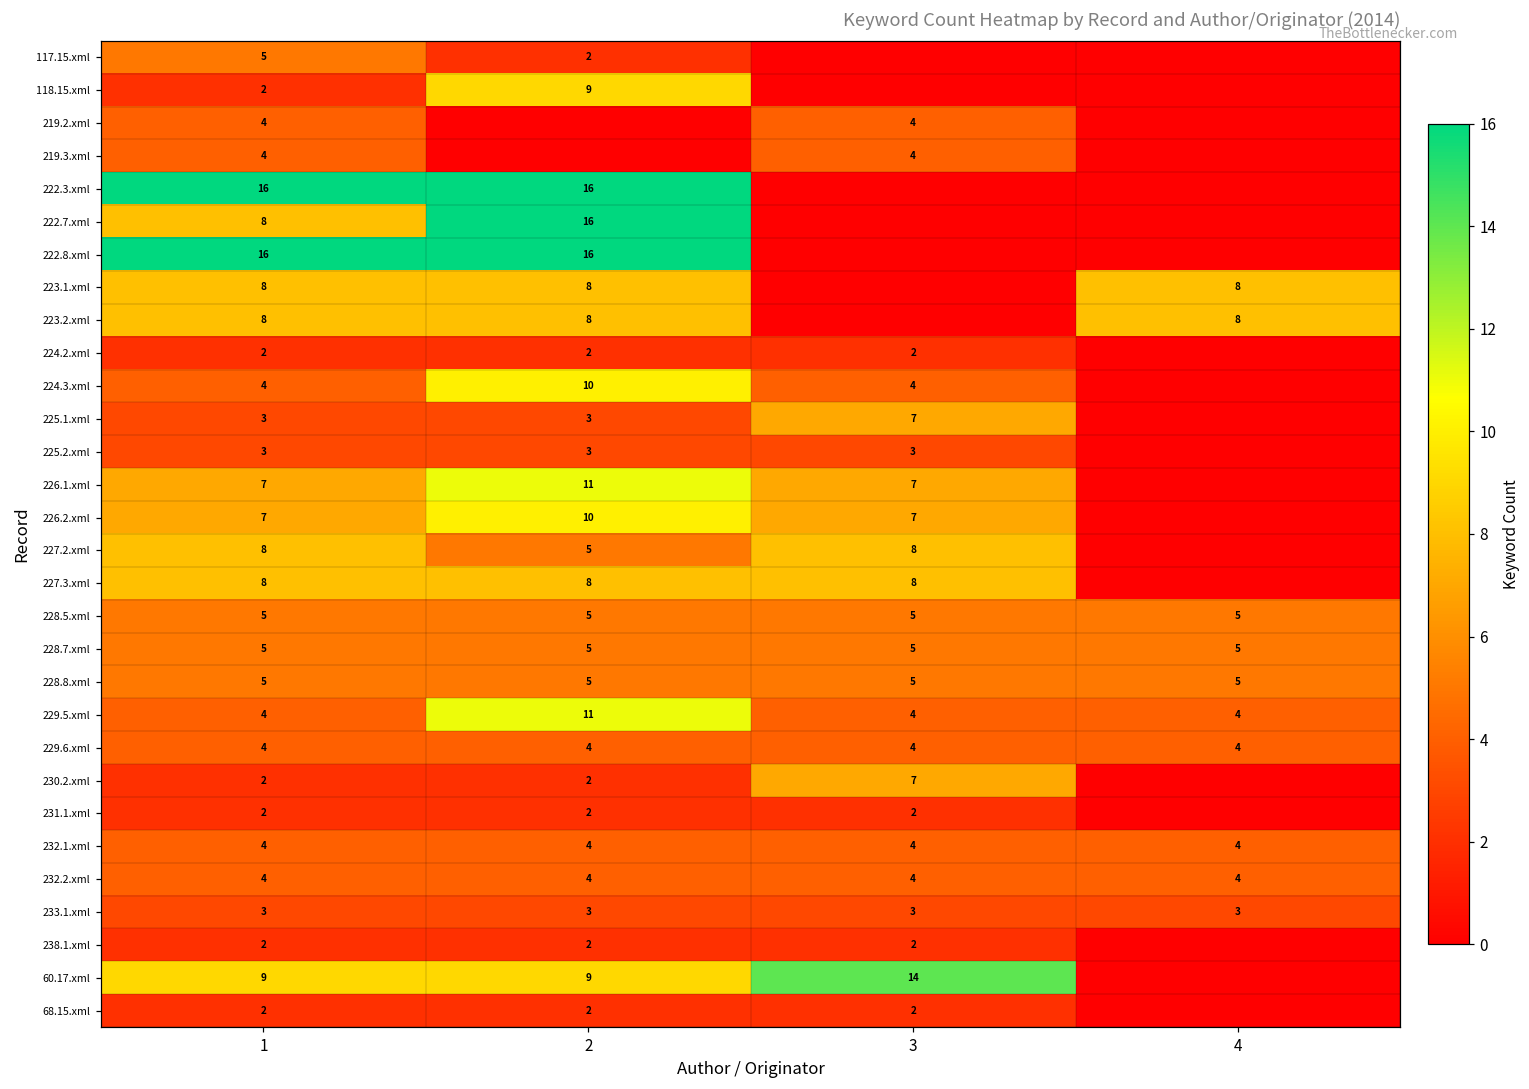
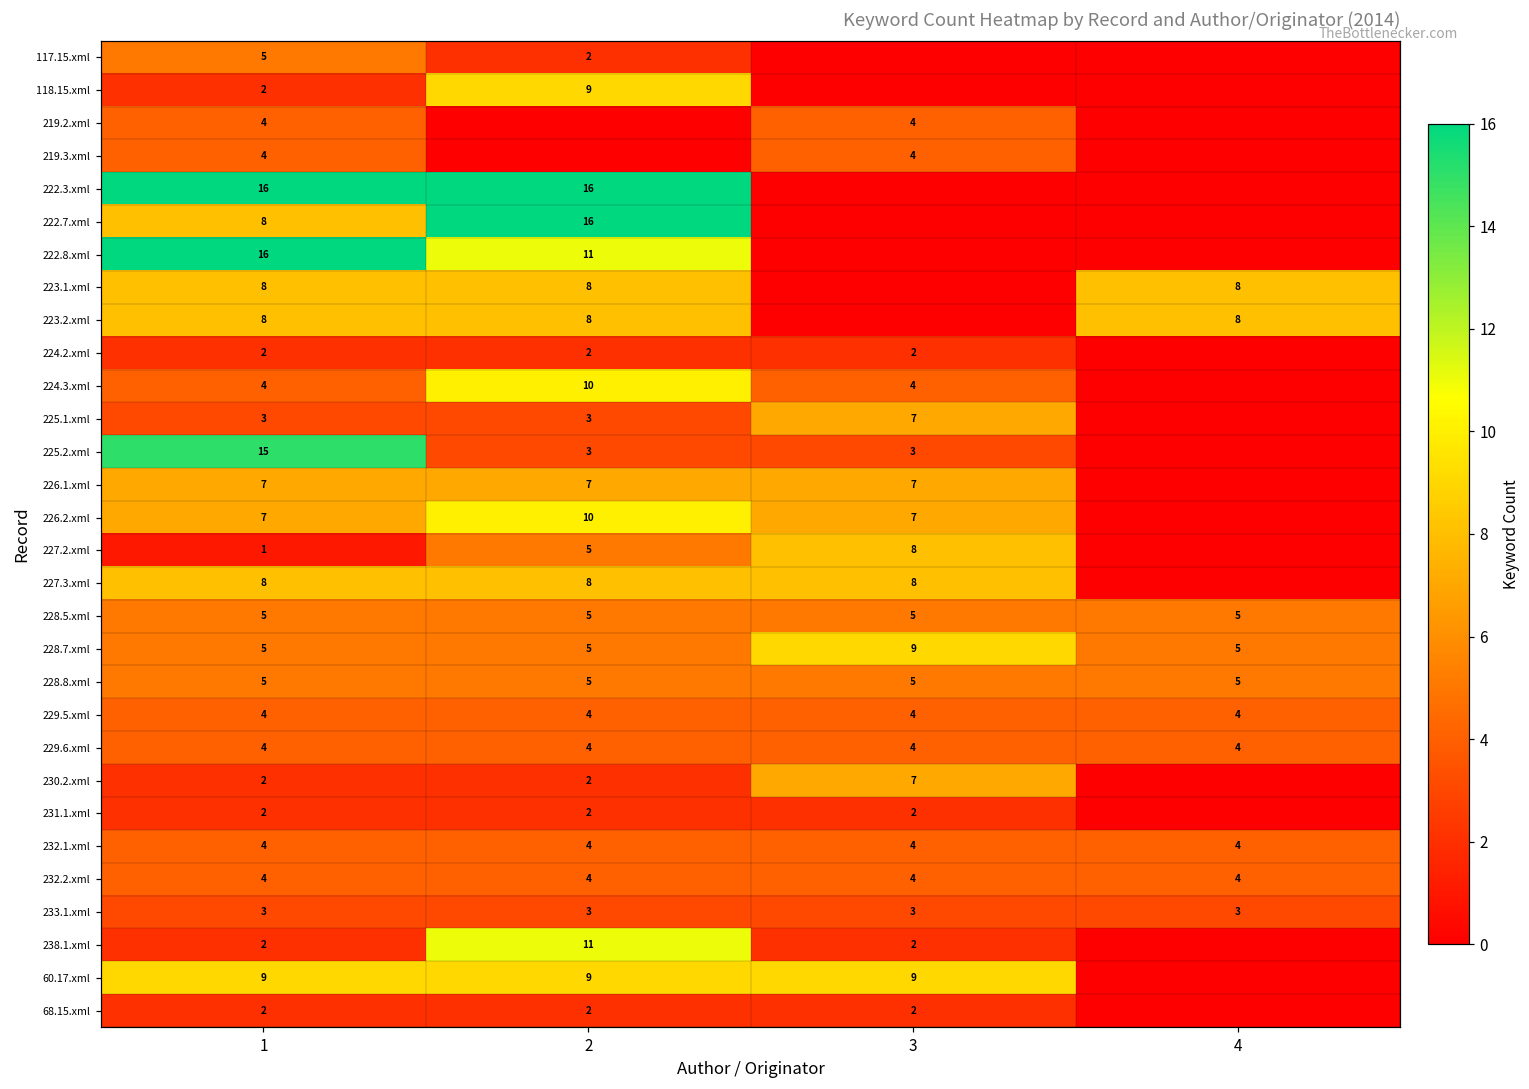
  {
    "117.15.xml": {
      "1": 5,
      "2": 2
    },
    "118.15.xml": {
      "1": 2,
      "2": 9
    },
    "219.2.xml": {
      "1": 4,
      "3": 4
    },
    "219.3.xml": {
      "1": 4,
      "3": 4
    },
    "222.3.xml": {
      "1": 16,
      "2": 16
    },
    "222.7.xml": {
      "1": 8,
      "2": 16
    },
    "222.8.xml": {
      "1": 16,
-     "2": 16
+     "2": 11
    },
    "223.1.xml": {
      "1": 8,
      "2": 8,
      "4": 8
    },
    "223.2.xml": {
      "1": 8,
      "2": 8,
      "4": 8
    },
    "224.2.xml": {
      "1": 2,
      "2": 2,
      "3": 2
    },
    "224.3.xml": {
      "1": 4,
      "2": 10,
      "3": 4
    },
    "225.1.xml": {
      "1": 3,
      "2": 3,
      "3": 7
    },
    "225.2.xml": {
-     "1": 3,
+     "1": 15,
      "2": 3,
      "3": 3
    },
    "226.1.xml": {
      "1": 7,
-     "2": 11,
+     "2": 7,
      "3": 7
    },
    "226.2.xml": {
      "1": 7,
      "2": 10,
      "3": 7
    },
    "227.2.xml": {
-     "1": 8,
+     "1": 1,
      "2": 5,
      "3": 8
    },
    "227.3.xml": {
      "1": 8,
      "2": 8,
      "3": 8
    },
    "228.5.xml": {
      "1": 5,
      "2": 5,
      "3": 5,
      "4": 5
    },
    "228.7.xml": {
      "1": 5,
      "2": 5,
-     "3": 5,
+     "3": 9,
      "4": 5
    },
    "228.8.xml": {
      "1": 5,
      "2": 5,
      "3": 5,
      "4": 5
    },
    "229.5.xml": {
      "1": 4,
-     "2": 11,
+     "2": 4,
      "3": 4,
      "4": 4
    },
    "229.6.xml": {
      "1": 4,
      "2": 4,
      "3": 4,
      "4": 4
    },
    "230.2.xml": {
      "1": 2,
      "2": 2,
      "3": 7
    },
    "231.1.xml": {
      "1": 2,
      "2": 2,
      "3": 2
    },
    "232.1.xml": {
      "1": 4,
      "2": 4,
      "3": 4,
      "4": 4
    },
    "232.2.xml": {
      "1": 4,
      "2": 4,
      "3": 4,
      "4": 4
    },
    "233.1.xml": {
      "1": 3,
      "2": 3,
      "3": 3,
      "4": 3
    },
    "238.1.xml": {
      "1": 2,
-     "2": 2,
+     "2": 11,
      "3": 2
    },
    "60.17.xml": {
      "1": 9,
      "2": 9,
-     "3": 14
+     "3": 9
    },
    "68.15.xml": {
      "1": 2,
      "2": 2,
      "3": 2
    }
  }
